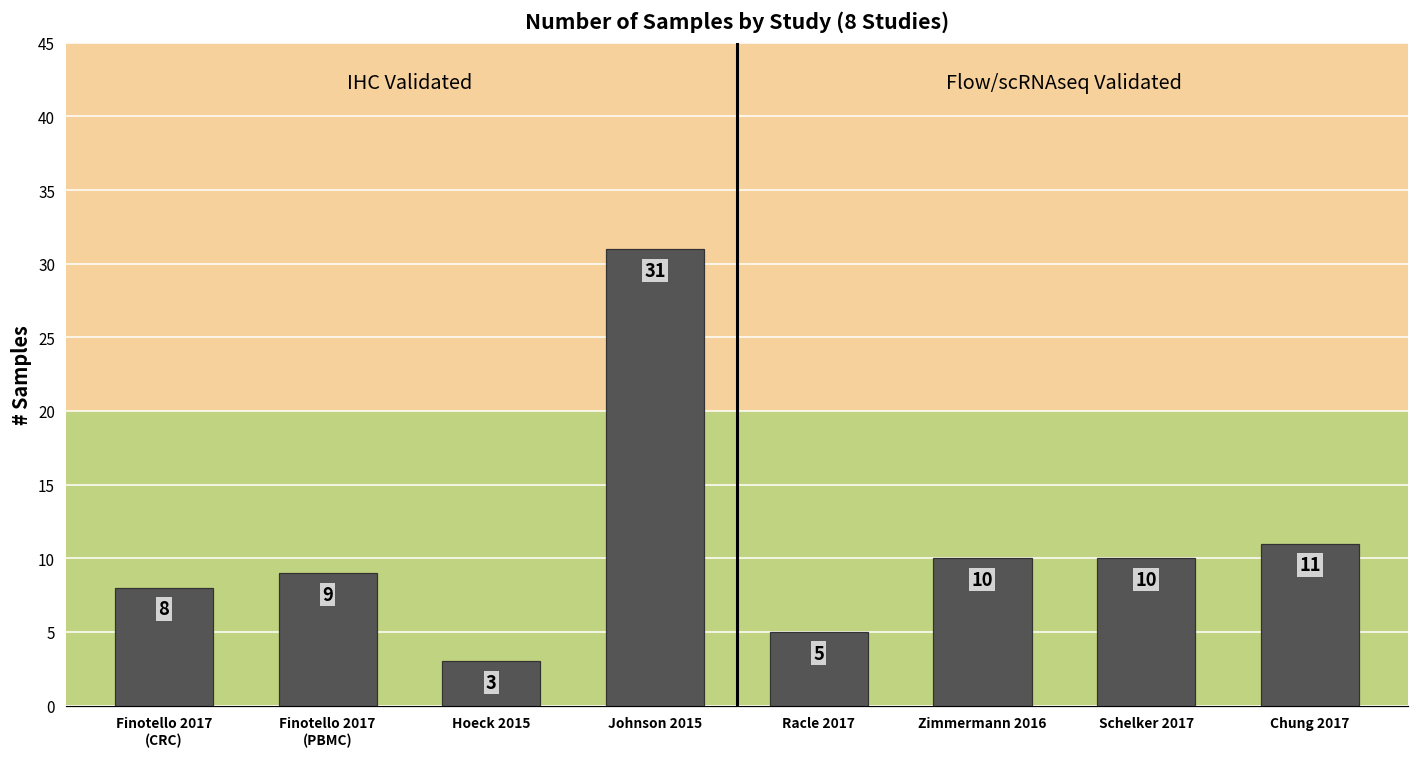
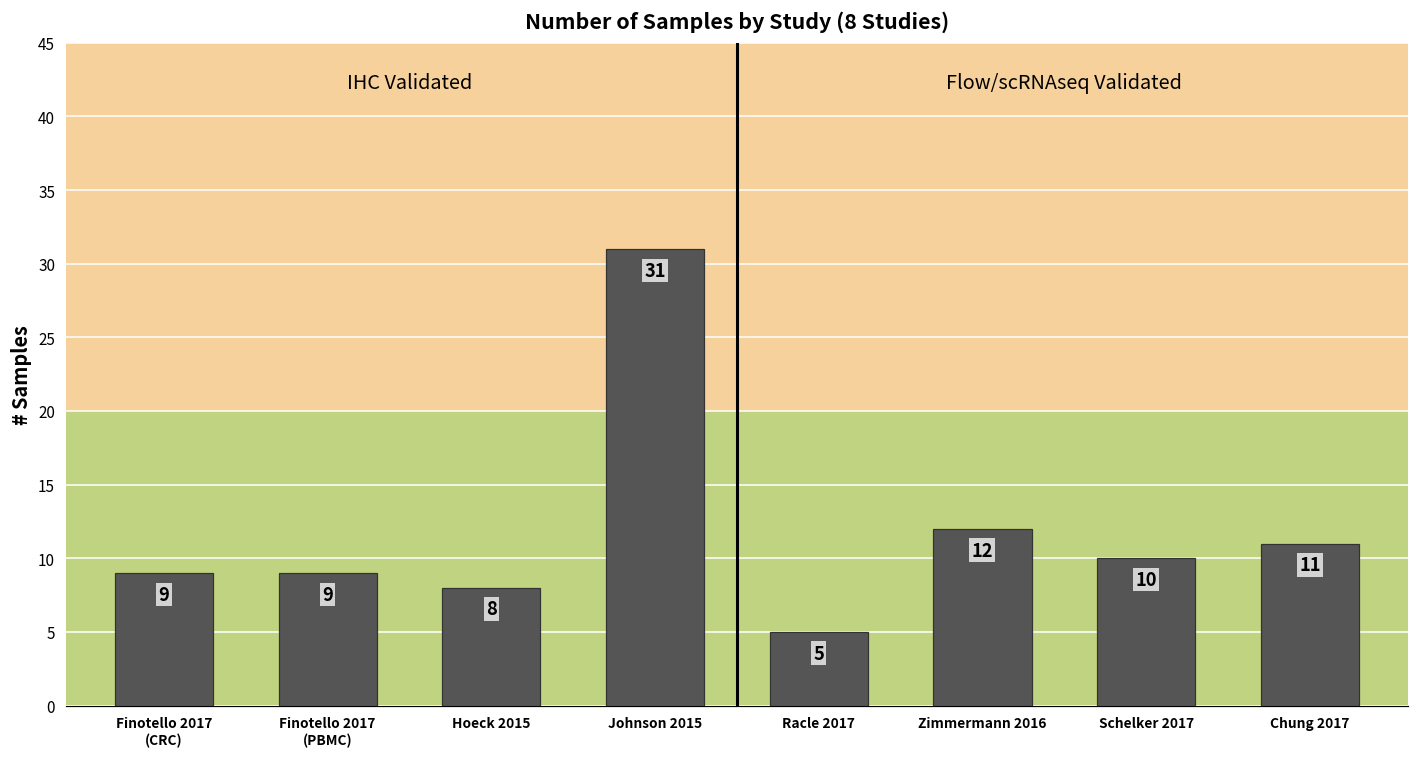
  {
-   "Finotello 2017 (CRC)": 8,
-   "Hoeck 2015": 3,
-   "Zimmermann 2016": 10
+   "Finotello 2017 (CRC)": 9,
+   "Hoeck 2015": 8,
+   "Zimmermann 2016": 12
  }
